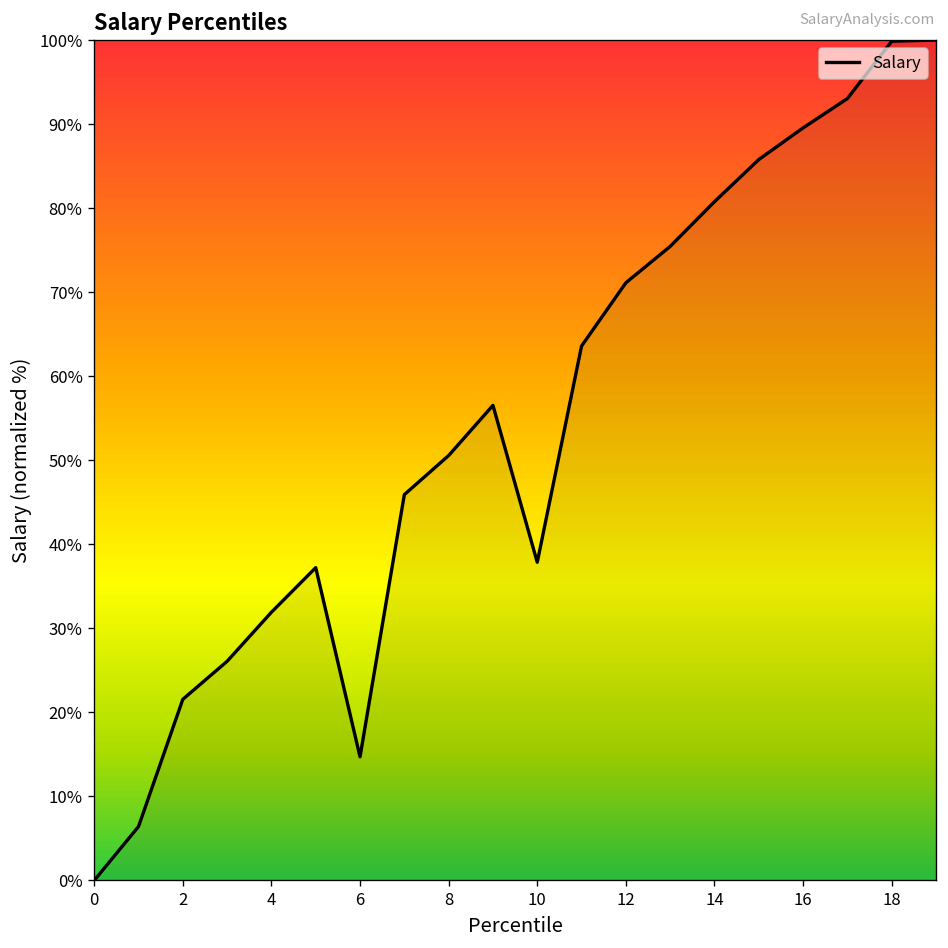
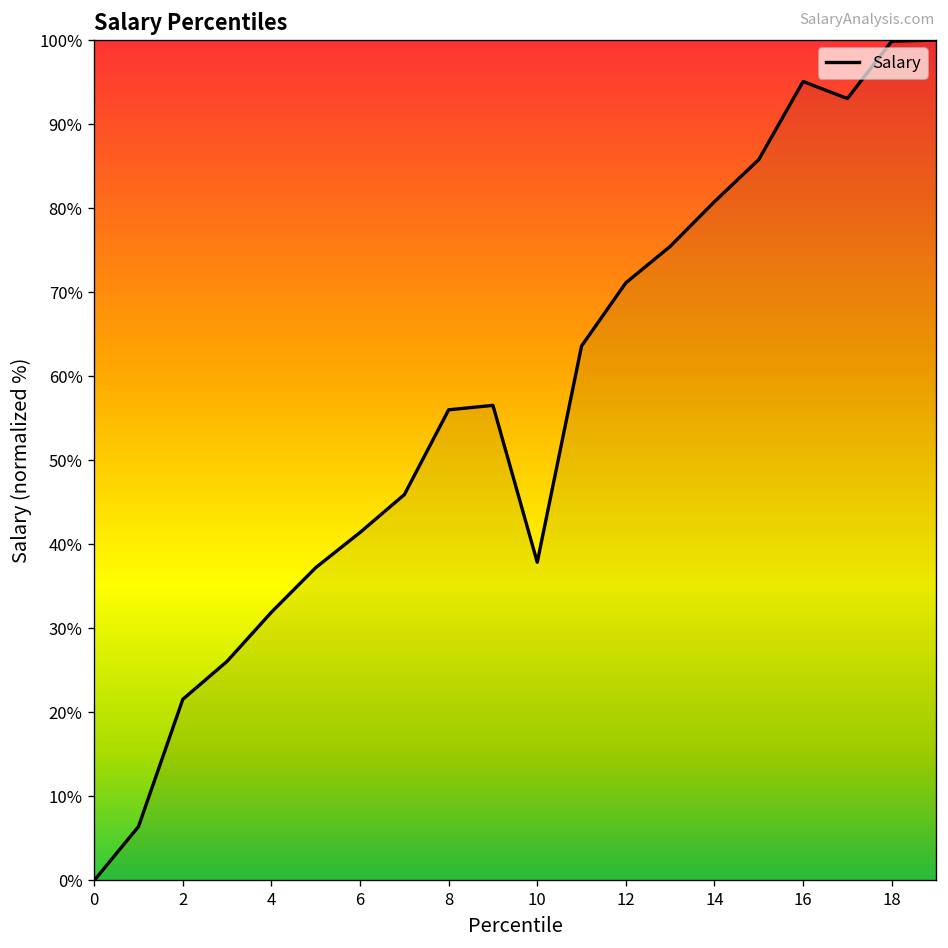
  {
    "0": "0%",
    "2": "22%",
    "4": "32%",
-   "6": "15%",
-   "8": "51%",
+   "6": "41%",
+   "8": "56%",
    "10": "38%",
    "12": "71%",
    "14": "81%",
-   "16": "90%",
+   "16": "95%",
    "18": "100%"
  }
